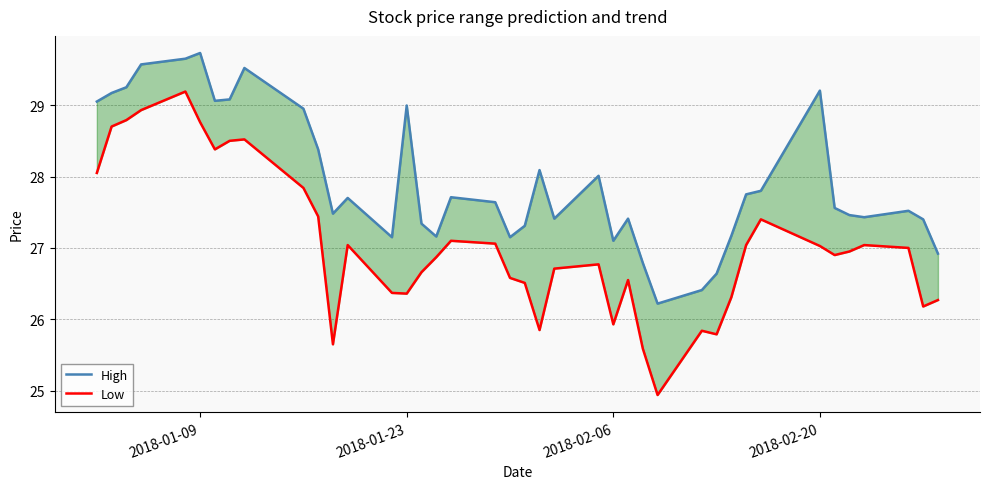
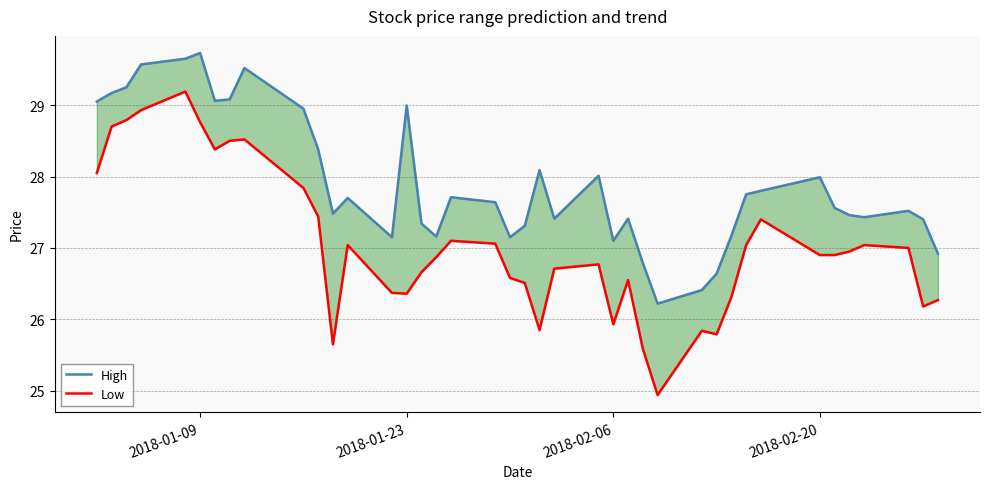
  {
    "High": {
      "2018-01-09": 29.7,
      "2018-01-23": 29.0,
      "2018-02-06": 27.1,
-     "2018-02-20": 29.2
+     "2018-02-20": 28.0
    },
    "Low": {
      "2018-01-09": 28.8,
      "2018-01-23": 26.4,
      "2018-02-06": 25.9,
-     "2018-02-20": 27.0
+     "2018-02-20": 26.9
    }
  }
